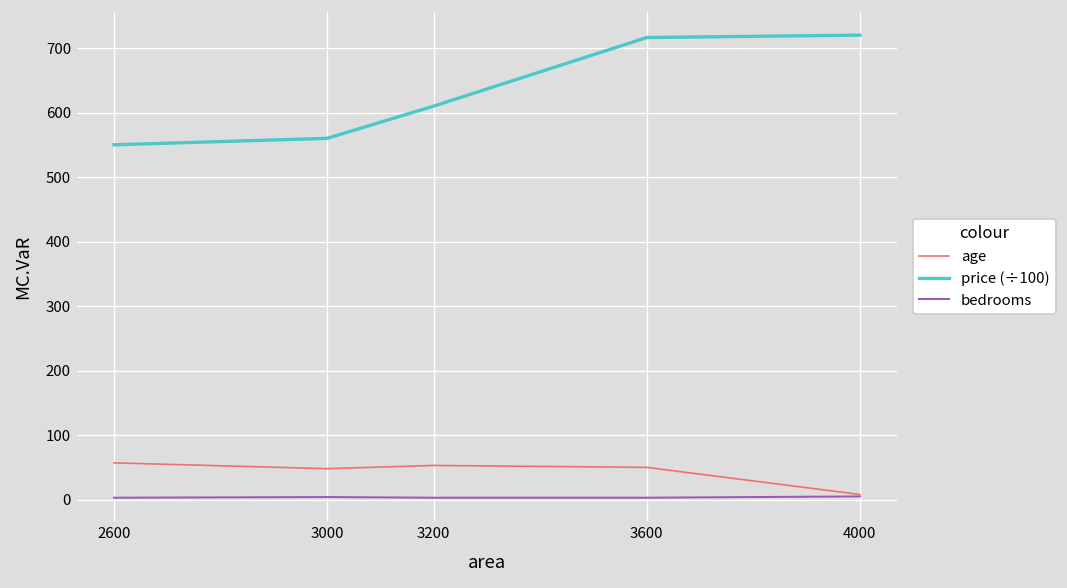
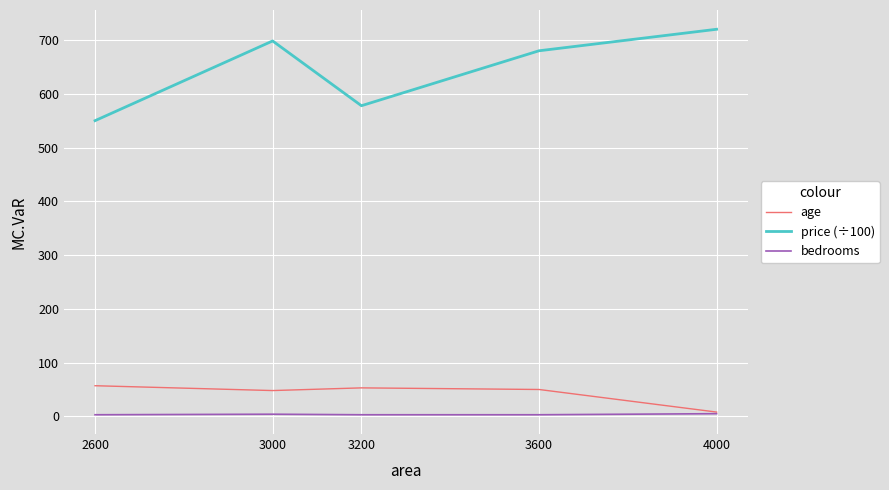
  {
    "age": {
      "2600": 60,
      "3000": 50,
      "3200": 50,
      "3600": 50
    },
    "price (÷100)": {
      "2600": 550,
-     "3000": 560,
-     "3200": 610,
-     "3600": 720,
+     "3000": 700,
+     "3200": 580,
+     "3600": 680,
      "4000": 720
    },
    "bedrooms": {
      "2600": 0,
      "3000": 0,
      "3200": 0,
      "3600": 0
    }
  }
